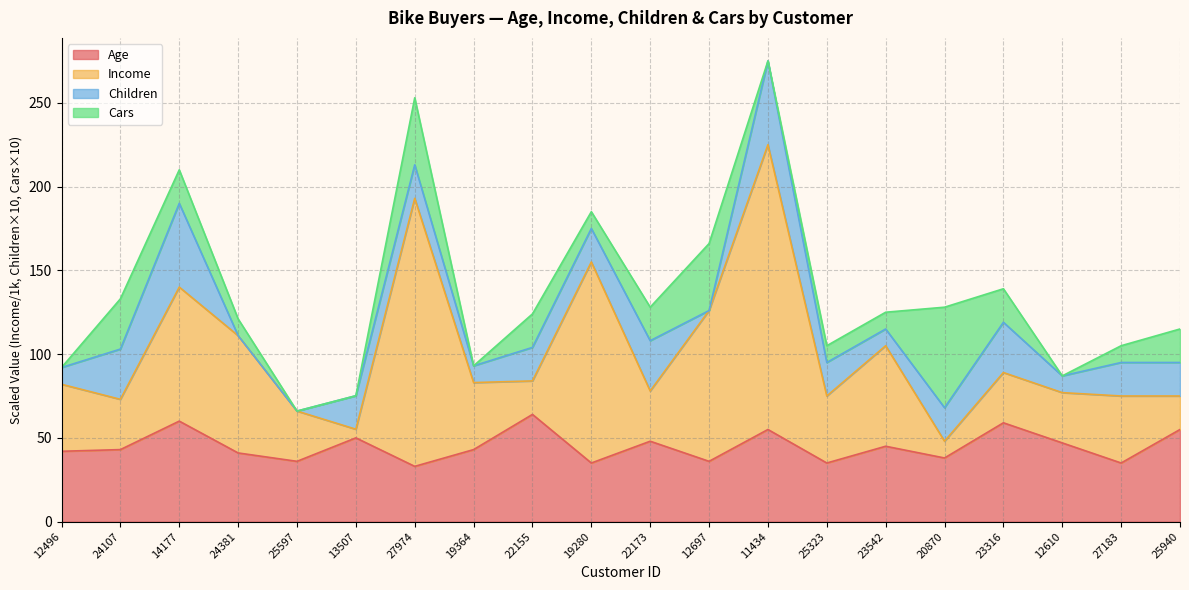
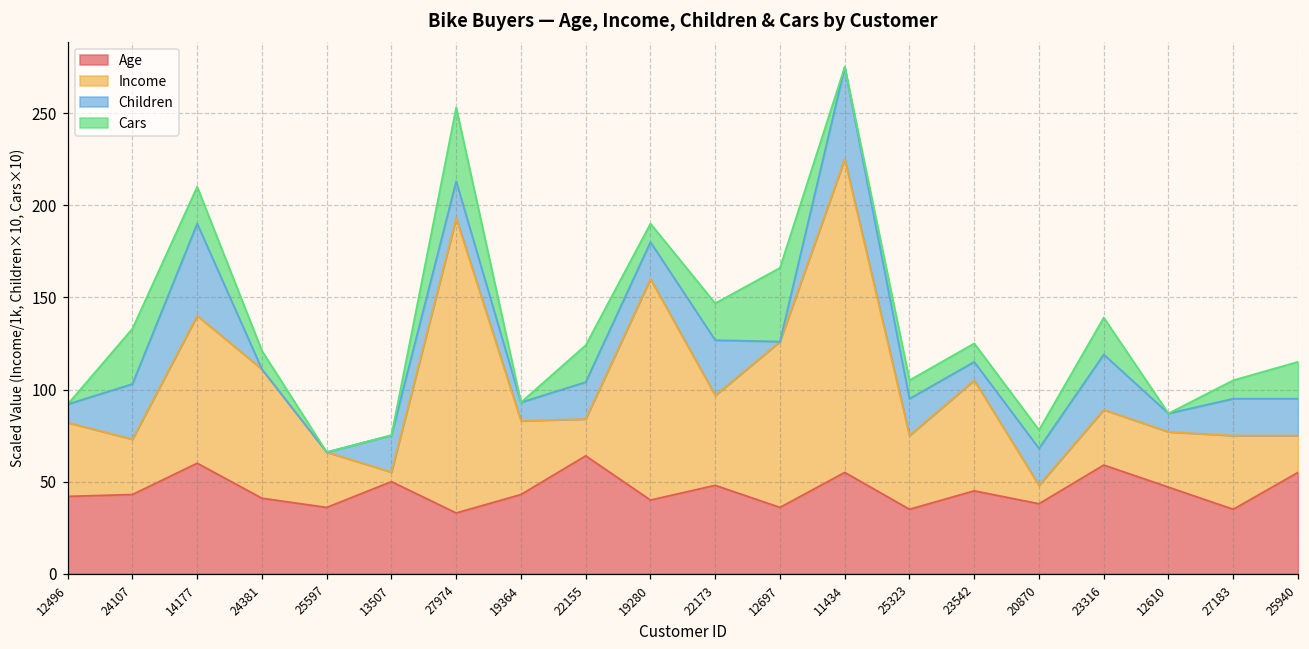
  {
    "Age": {
      "12496": 42,
      "24107": 43,
      "14177": 60,
      "24381": 41,
      "25597": 36,
      "13507": 50,
      "27974": 33,
      "19364": 43,
      "22155": 64,
-     "19280": 35,
+     "19280": 40,
      "22173": 48,
      "12697": 36,
      "11434": 55,
      "25323": 35,
      "23542": 45,
      "20870": 38,
      "23316": 59,
      "12610": 47,
      "27183": 35,
      "25940": 55
    },
    "Income": {
      "12496": 40,
      "24107": 30,
      "14177": 80,
      "13507": 5,
      "27974": 160,
      "19364": 40,
      "22155": 20,
      "19280": 120,
-     "22173": 30,
+     "22173": 49,
      "11434": 170,
      "25323": 40,
      "23542": 60,
      "20870": 10,
      "23316": 30,
      "12610": 30,
      "27183": 40,
      "25940": 20
    },
    "Children": {
      "24107": 30,
      "14177": 50,
      "27974": 20,
      "22155": 20,
      "19280": 20,
      "22173": 30,
      "25323": 20,
      "23542": 10,
      "20870": 20,
      "23316": 30,
      "27183": 20,
      "25940": 20
    },
    "Cars": {
      "24107": 30,
      "14177": 20,
      "24381": 10,
      "27974": 40,
      "22155": 20,
      "19280": 10,
      "22173": 20,
      "12697": 40,
      "25323": 10,
      "23542": 10,
-     "20870": 60,
+     "20870": 10,
      "23316": 20,
      "27183": 10,
      "25940": 20
    }
  }
